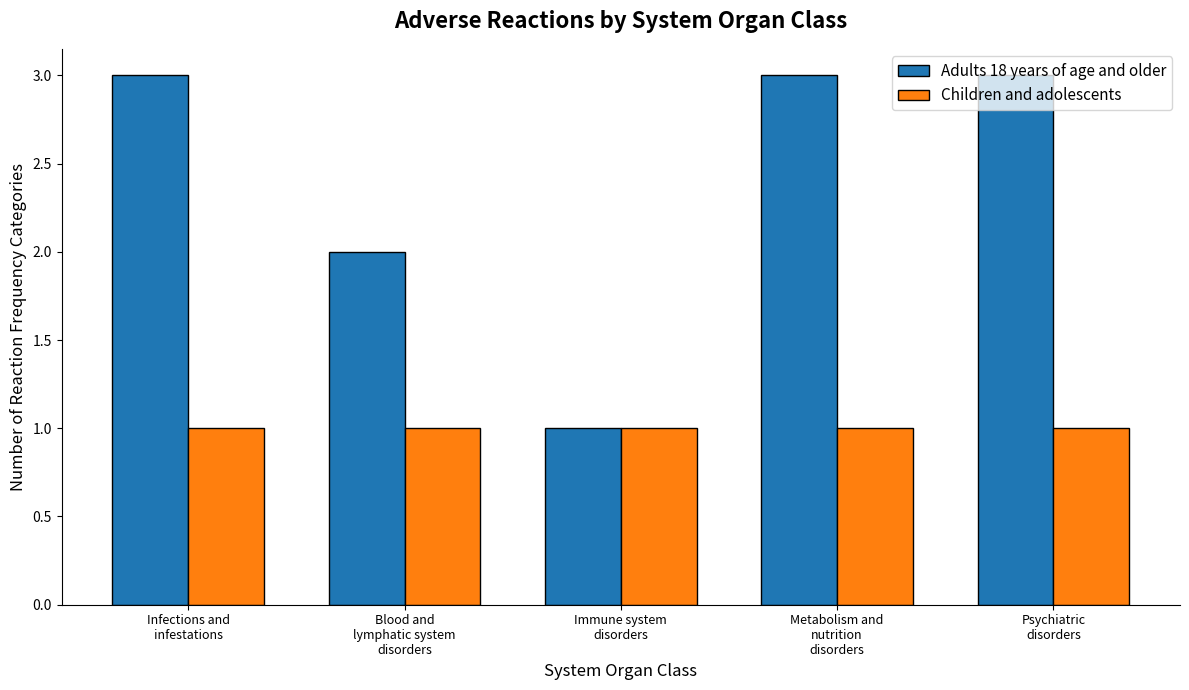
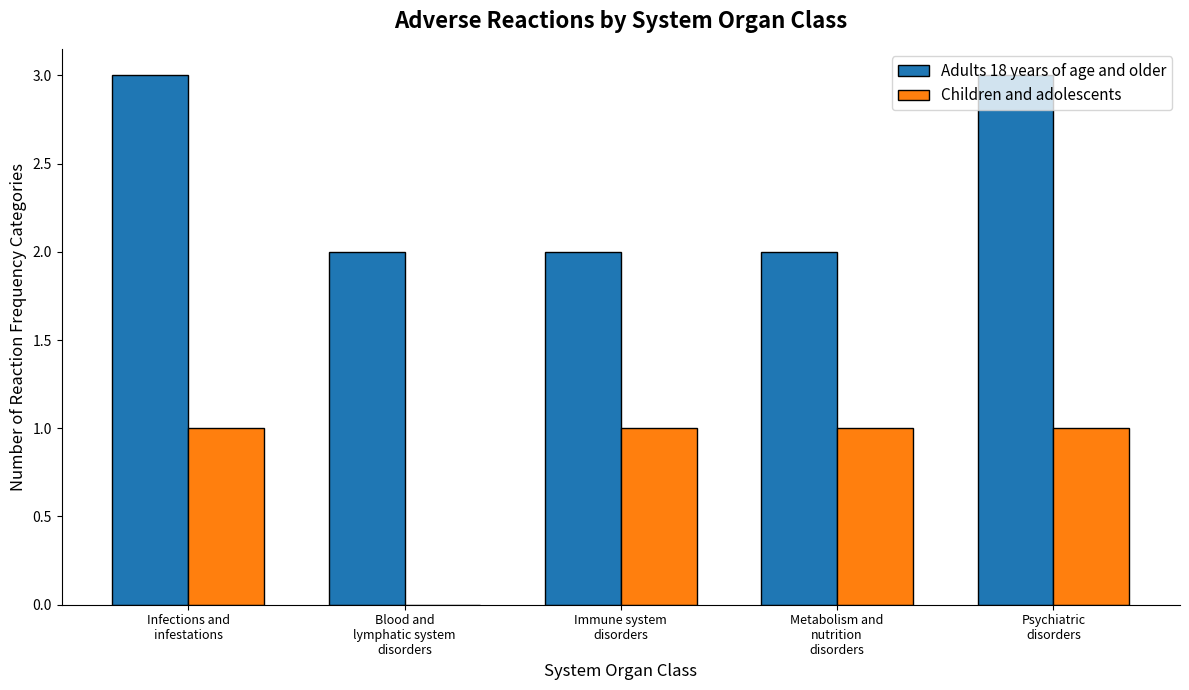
  {
    "Adults 18 years of age and older": {
      "Infections and infestations": 3,
      "Blood and lymphatic system disorders": 2,
-     "Immune system disorders": 1,
-     "Metabolism and nutrition disorders": 3
+     "Immune system disorders": 2,
+     "Metabolism and nutrition disorders": 2
    },
    "Children and adolescents": {
      "Infections and infestations": 1,
-     "Blood and lymphatic system disorders": 1,
+     "Blood and lymphatic system disorders": 0,
      "Immune system disorders": 1,
      "Metabolism and nutrition disorders": 1,
      "Psychiatric disorders": 1
    }
  }
